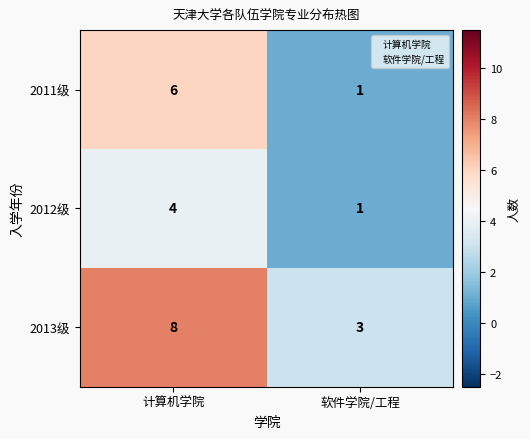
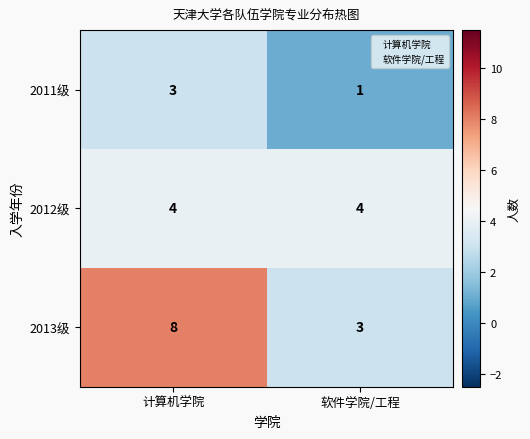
  {
    "2011级": {
-     "计算机学院": 6,
+     "计算机学院": 3,
      "软件学院/工程": 1
    },
    "2012级": {
      "计算机学院": 4,
-     "软件学院/工程": 1
+     "软件学院/工程": 4
    },
    "2013级": {
      "计算机学院": 8,
      "软件学院/工程": 3
    }
  }
